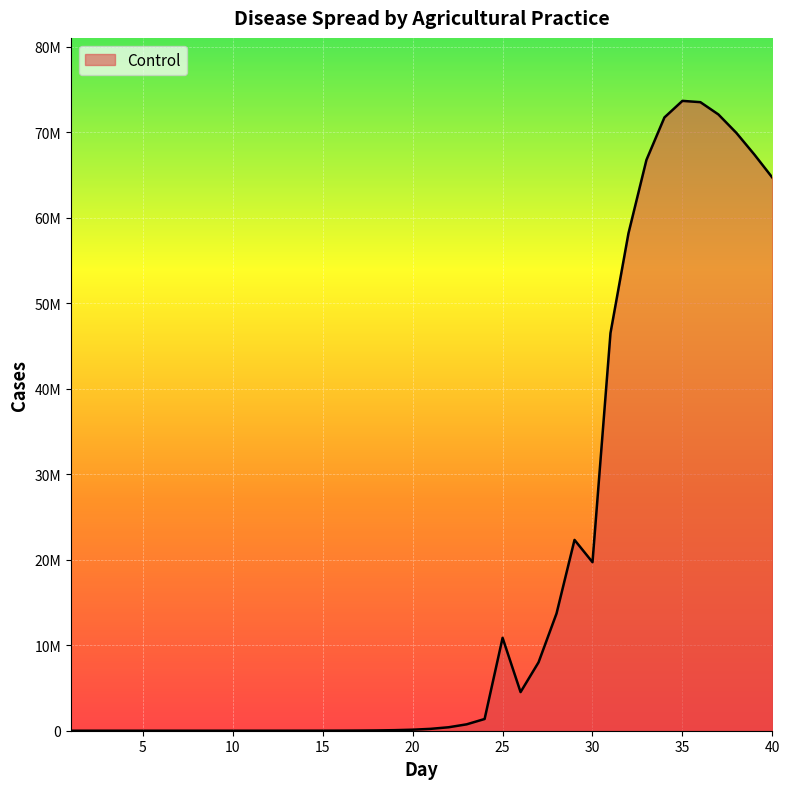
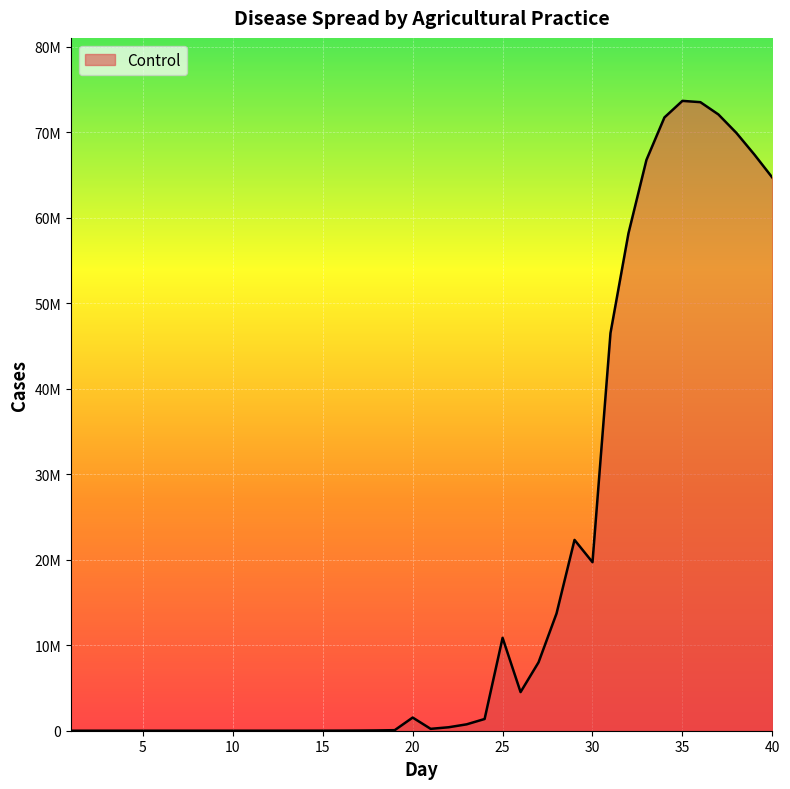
  {
    "5": 0,
    "10": 0,
    "15": 0,
-   "20": 0,
+   "20": 2000000,
    "25": 11000000,
    "30": 20000000,
    "35": 74000000,
    "40": 65000000
  }
